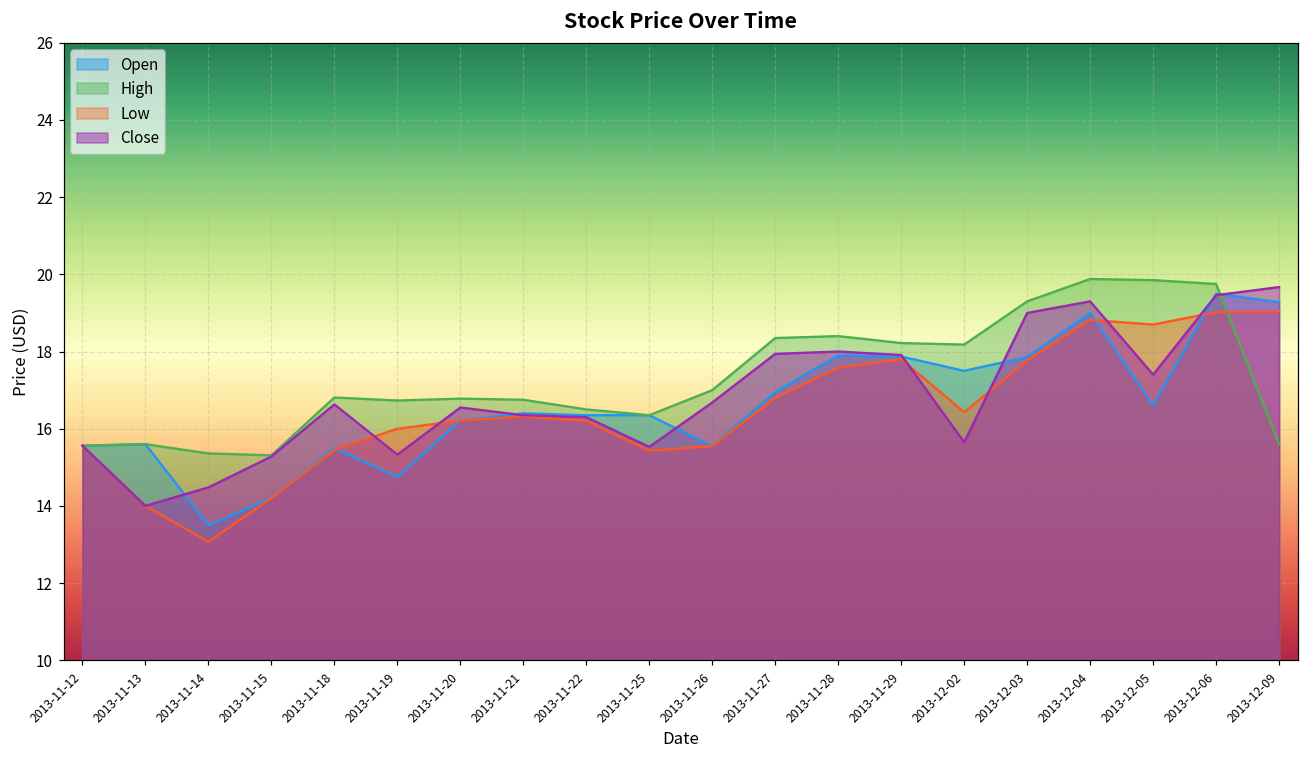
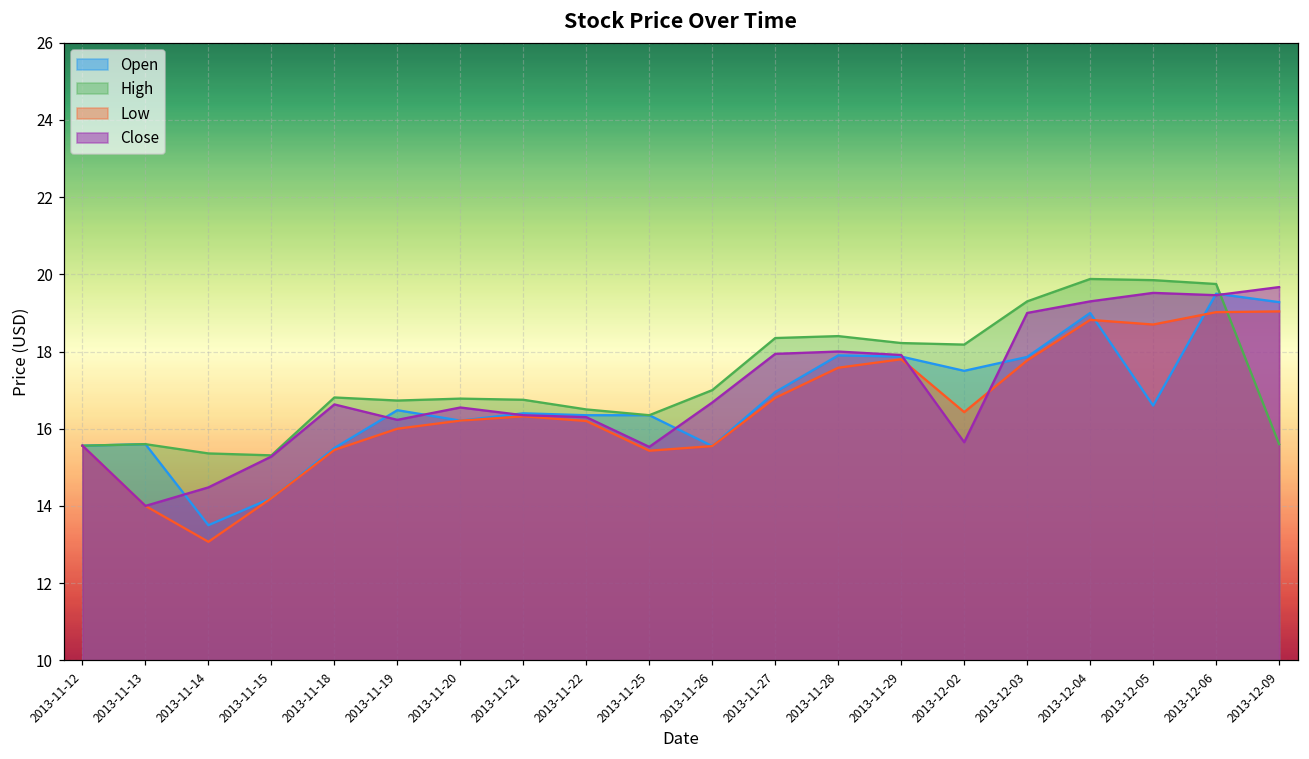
  {
    "Open": {
      "2013-11-14": 13.5,
-     "2013-11-19": 14.8,
+     "2013-11-19": 16.5,
      "2013-11-27": 17.0,
      "2013-11-28": 17.9,
      "2013-12-02": 17.5,
      "2013-12-03": 17.9,
      "2013-12-04": 19.0,
      "2013-12-05": 16.6,
      "2013-12-09": 19.3
    },
    "High": {
      "2013-11-14": 15.4,
      "2013-11-18": 16.8,
      "2013-11-19": 16.7,
      "2013-11-20": 16.8,
      "2013-11-21": 16.8,
      "2013-11-22": 16.5,
      "2013-11-26": 17.0,
      "2013-11-27": 18.4,
      "2013-11-28": 18.4,
      "2013-11-29": 18.2,
      "2013-12-02": 18.2,
      "2013-12-03": 19.3,
      "2013-12-04": 19.9,
      "2013-12-05": 19.9,
      "2013-12-06": 19.8,
      "2013-12-09": 15.6
    },
    "Low": {
      "2013-11-14": 13.1,
      "2013-11-19": 16.0,
      "2013-11-22": 16.2,
      "2013-11-25": 15.4,
      "2013-11-27": 16.8,
      "2013-11-28": 17.6,
      "2013-12-02": 16.4,
      "2013-12-03": 17.8,
      "2013-12-04": 18.8,
      "2013-12-05": 18.7,
      "2013-12-06": 19.0,
      "2013-12-09": 19.0
    },
    "Close": {
      "2013-11-14": 14.5,
      "2013-11-18": 16.6,
-     "2013-11-19": 15.3,
+     "2013-11-19": 16.2,
      "2013-11-20": 16.6,
      "2013-11-25": 15.5,
      "2013-11-26": 16.7,
      "2013-11-27": 17.9,
      "2013-11-28": 18.0,
      "2013-12-02": 15.7,
      "2013-12-03": 19.0,
      "2013-12-04": 19.3,
-     "2013-12-05": 17.4,
+     "2013-12-05": 19.5,
      "2013-12-09": 19.7
    }
  }
